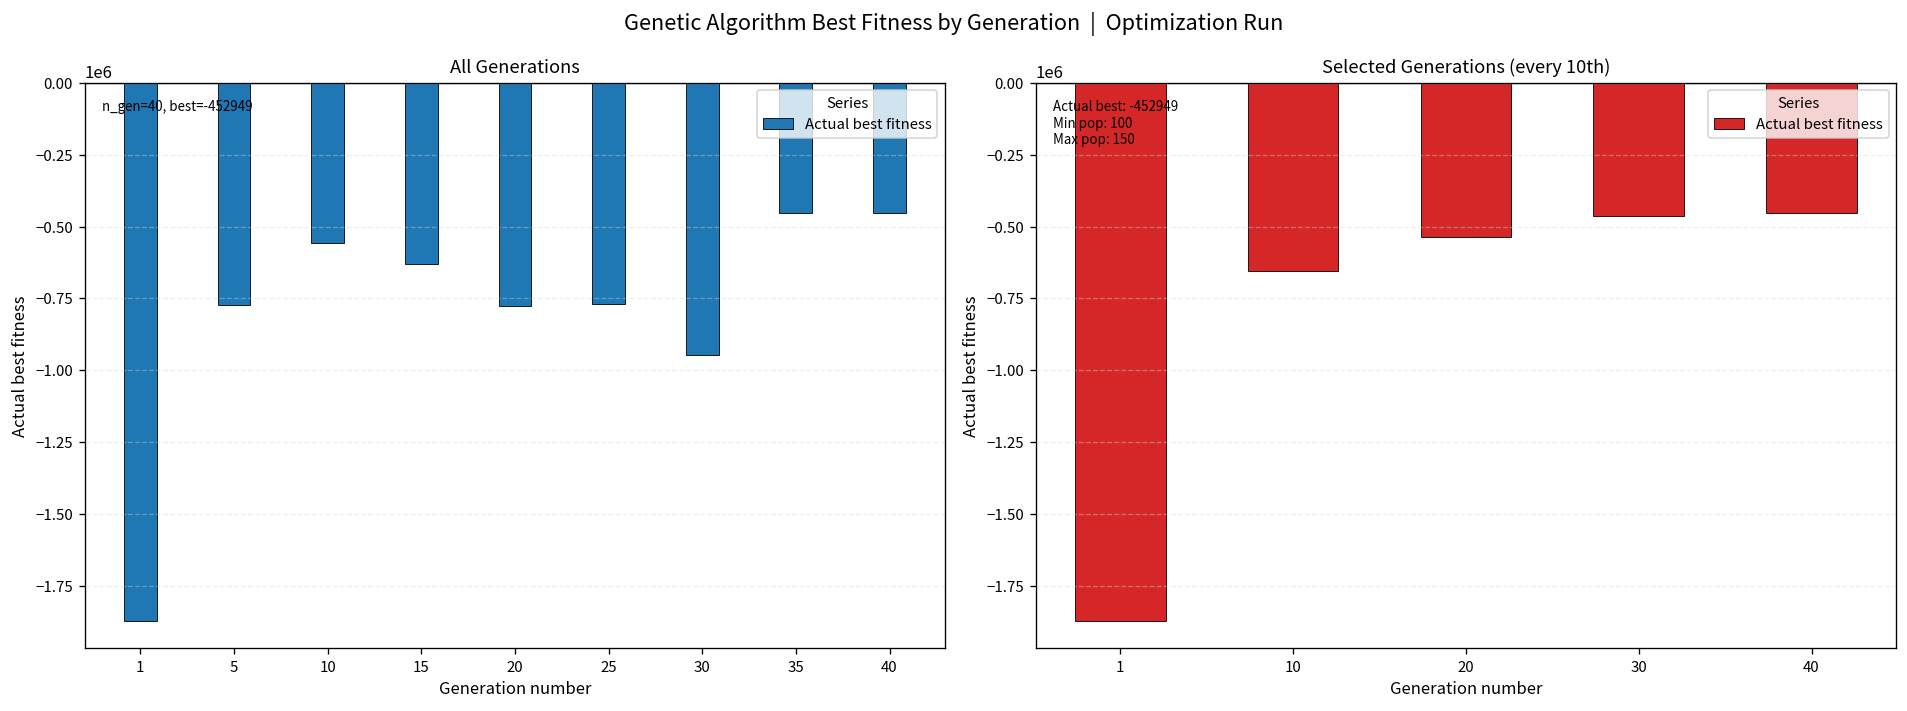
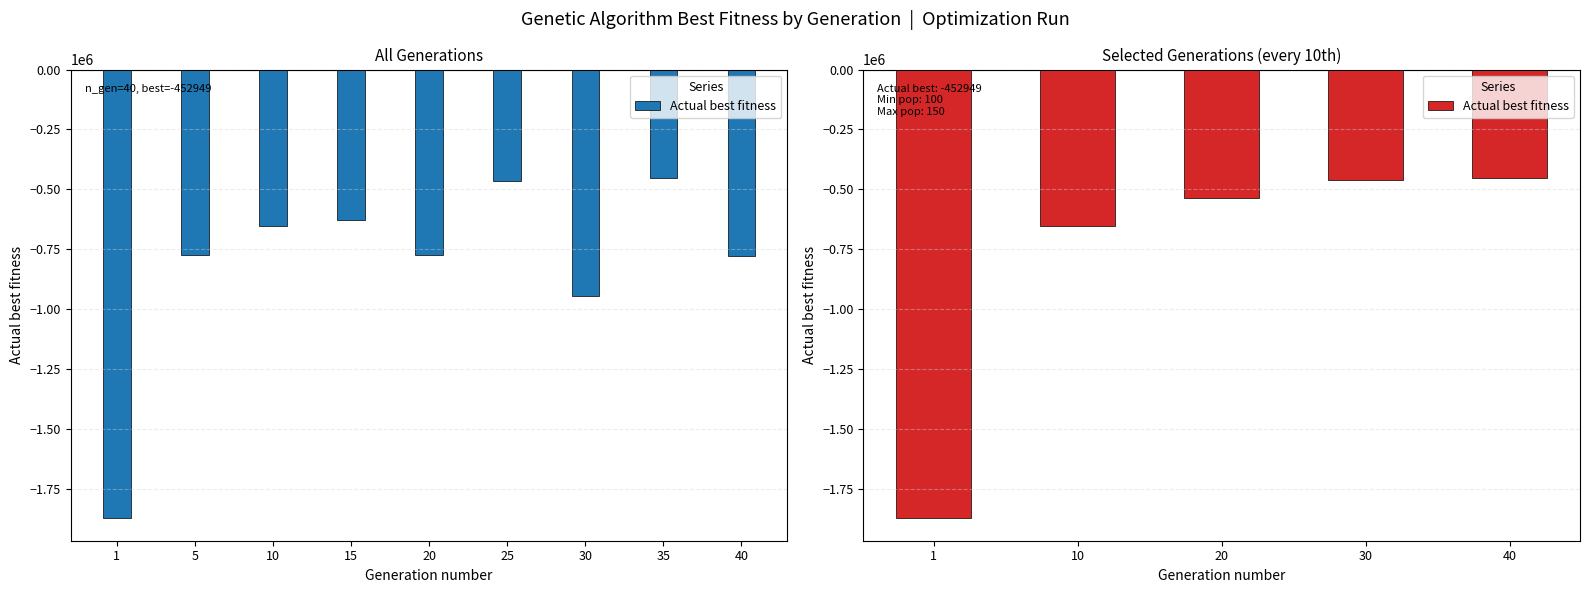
  {
    "All Generations": {
      "1": -1870000,
      "5": -770000,
-     "10": -560000,
+     "10": -660000,
      "15": -630000,
      "20": -780000,
-     "25": -770000,
+     "25": -460000,
      "30": -950000,
      "35": -450000,
-     "40": -450000
+     "40": -780000
    },
    "Selected Generations (every 10th)": {
      "10": -660000,
      "20": -540000,
      "30": -460000,
      "40": -450000
    }
  }
